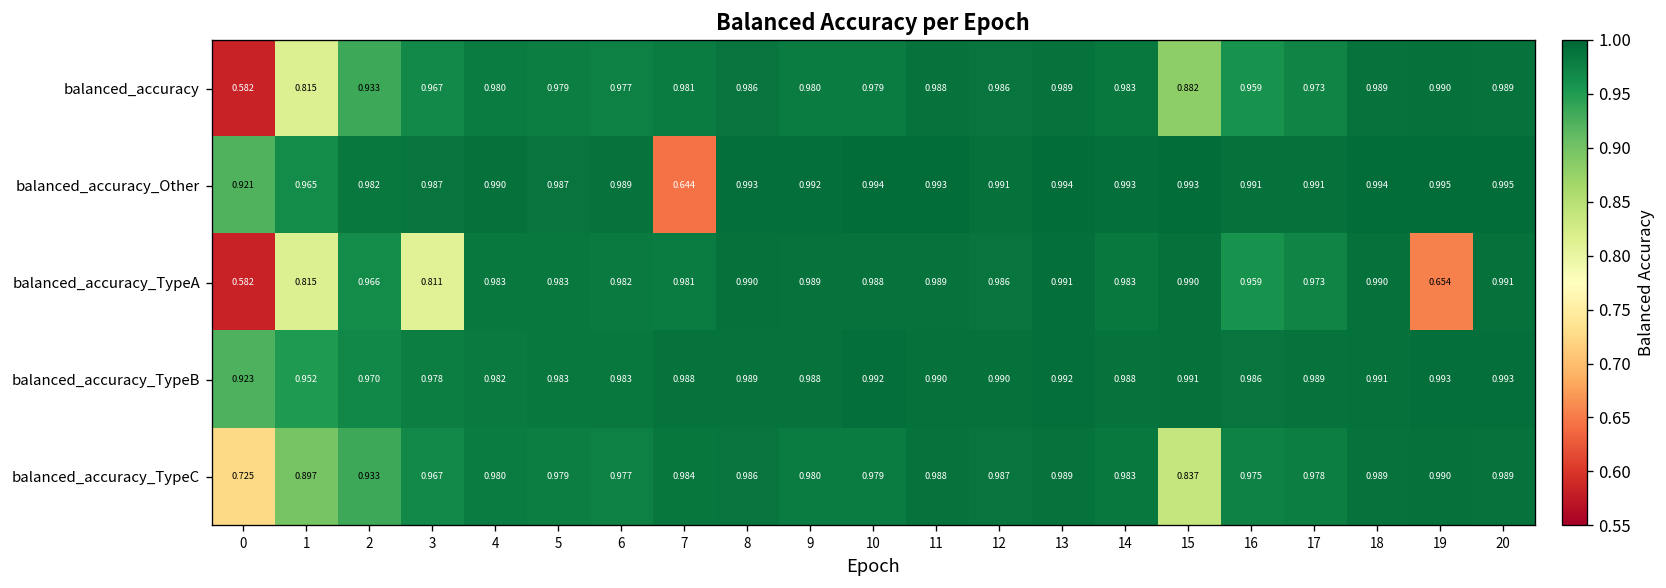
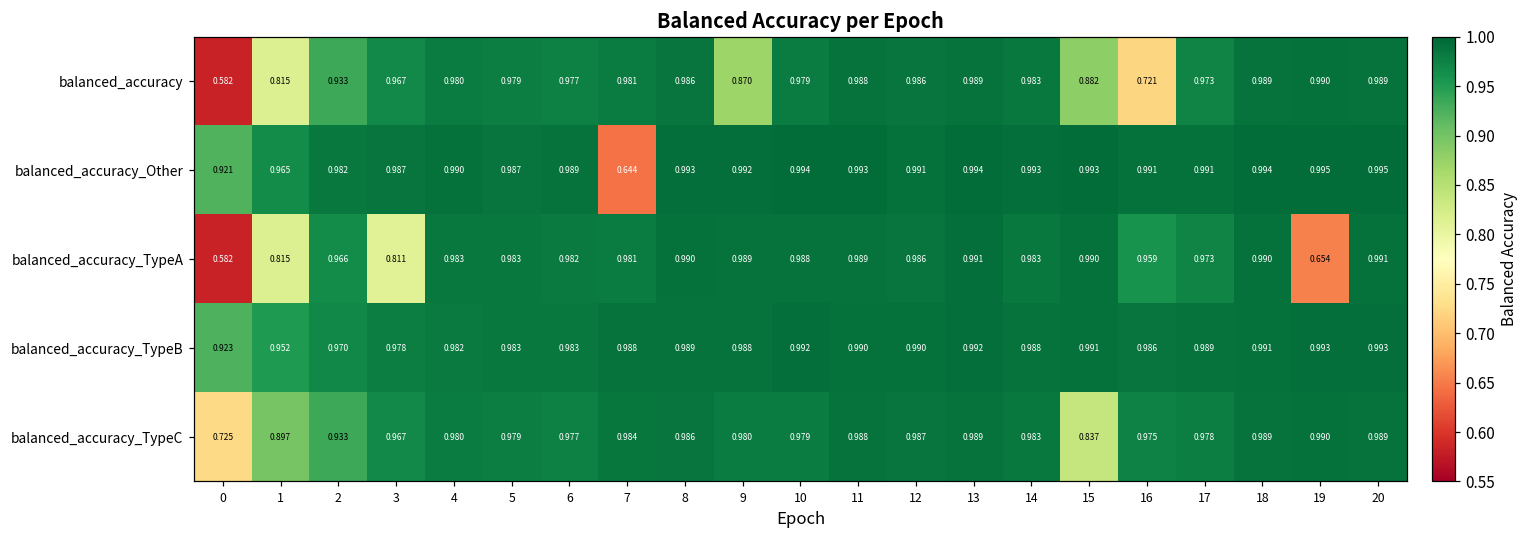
  {
    "balanced_accuracy": {
      "0": 0.582,
      "1": 0.815,
      "2": 0.933,
      "3": 0.967,
      "4": 0.980,
      "5": 0.979,
      "6": 0.977,
      "7": 0.981,
      "8": 0.986,
-     "9": 0.980,
+     "9": 0.870,
      "10": 0.979,
      "11": 0.988,
      "12": 0.986,
      "13": 0.989,
      "14": 0.983,
      "15": 0.882,
-     "16": 0.959,
+     "16": 0.721,
      "17": 0.973,
      "18": 0.989,
      "19": 0.990,
      "20": 0.989
    },
    "balanced_accuracy_Other": {
      "0": 0.921,
      "1": 0.965,
      "2": 0.982,
      "3": 0.987,
      "4": 0.990,
      "5": 0.987,
      "6": 0.989,
      "7": 0.644,
      "8": 0.993,
      "9": 0.992,
      "10": 0.994,
      "11": 0.993,
      "12": 0.991,
      "13": 0.994,
      "14": 0.993,
      "15": 0.993,
      "16": 0.991,
      "17": 0.991,
      "18": 0.994,
      "19": 0.995,
      "20": 0.995
    },
    "balanced_accuracy_TypeA": {
      "0": 0.582,
      "1": 0.815,
      "2": 0.966,
      "3": 0.811,
      "4": 0.983,
      "5": 0.983,
      "6": 0.982,
      "7": 0.981,
      "8": 0.990,
      "9": 0.989,
      "10": 0.988,
      "11": 0.989,
      "12": 0.986,
      "13": 0.991,
      "14": 0.983,
      "15": 0.990,
      "16": 0.959,
      "17": 0.973,
      "18": 0.990,
      "19": 0.654,
      "20": 0.991
    },
    "balanced_accuracy_TypeB": {
      "0": 0.923,
      "1": 0.952,
      "2": 0.970,
      "3": 0.978,
      "4": 0.982,
      "5": 0.983,
      "6": 0.983,
      "7": 0.988,
      "8": 0.989,
      "9": 0.988,
      "10": 0.992,
      "11": 0.990,
      "12": 0.990,
      "13": 0.992,
      "14": 0.988,
      "15": 0.991,
      "16": 0.986,
      "17": 0.989,
      "18": 0.991,
      "19": 0.993,
      "20": 0.993
    },
    "balanced_accuracy_TypeC": {
      "0": 0.725,
      "1": 0.897,
      "2": 0.933,
      "3": 0.967,
      "4": 0.980,
      "5": 0.979,
      "6": 0.977,
      "7": 0.984,
      "8": 0.986,
      "9": 0.980,
      "10": 0.979,
      "11": 0.988,
      "12": 0.987,
      "13": 0.989,
      "14": 0.983,
      "15": 0.837,
      "16": 0.975,
      "17": 0.978,
      "18": 0.989,
      "19": 0.990,
      "20": 0.989
    }
  }
